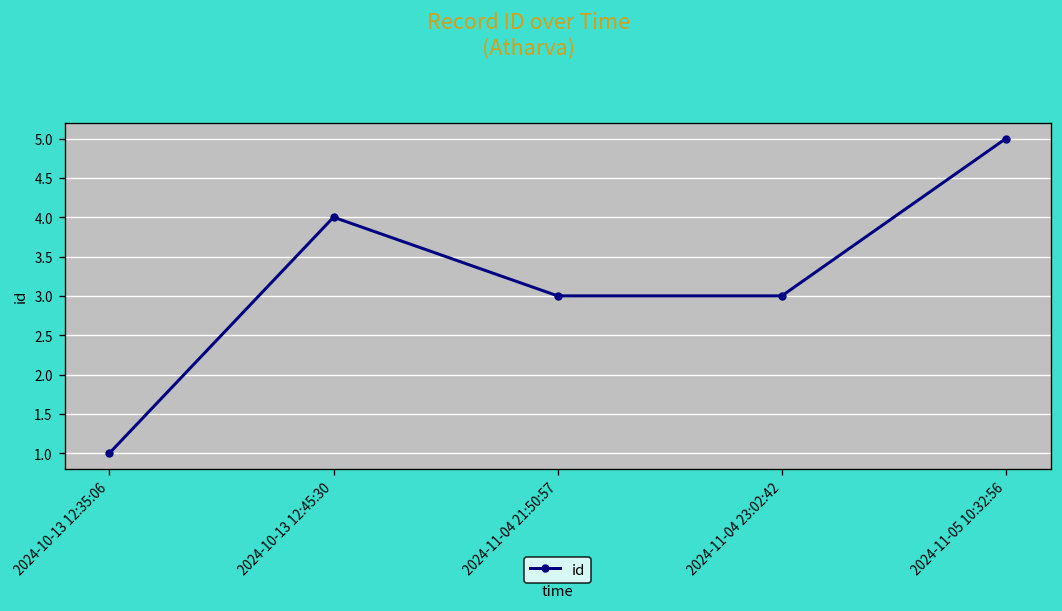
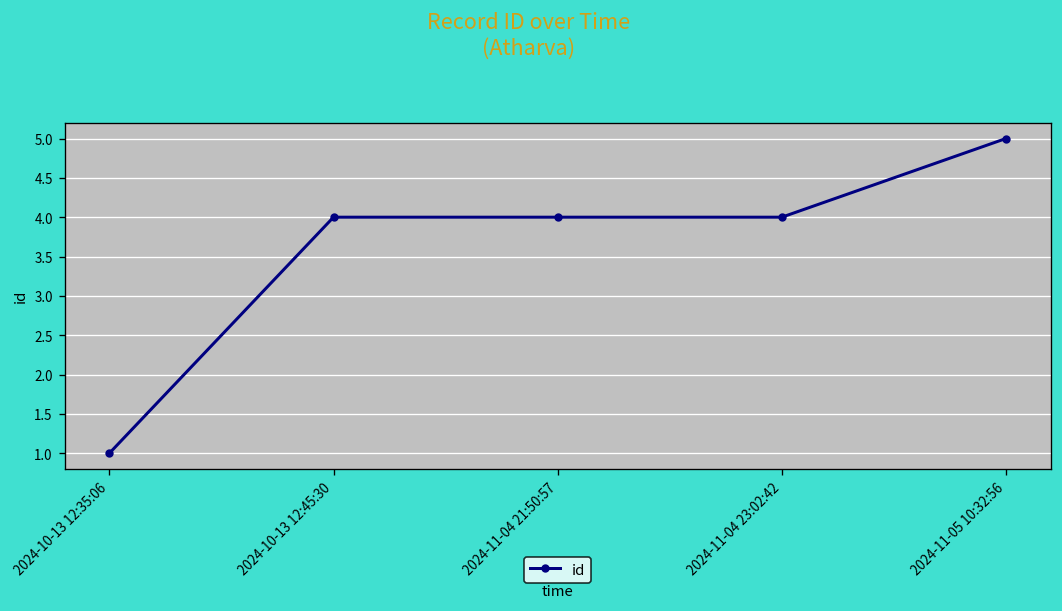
  {
    "2024-10-13 12:35:06": 1,
    "2024-10-13 12:45:30": 4,
-   "2024-11-04 21:50:57": 3,
-   "2024-11-04 23:02:42": 3,
+   "2024-11-04 21:50:57": 4,
+   "2024-11-04 23:02:42": 4,
    "2024-11-05 10:32:56": 5
  }
